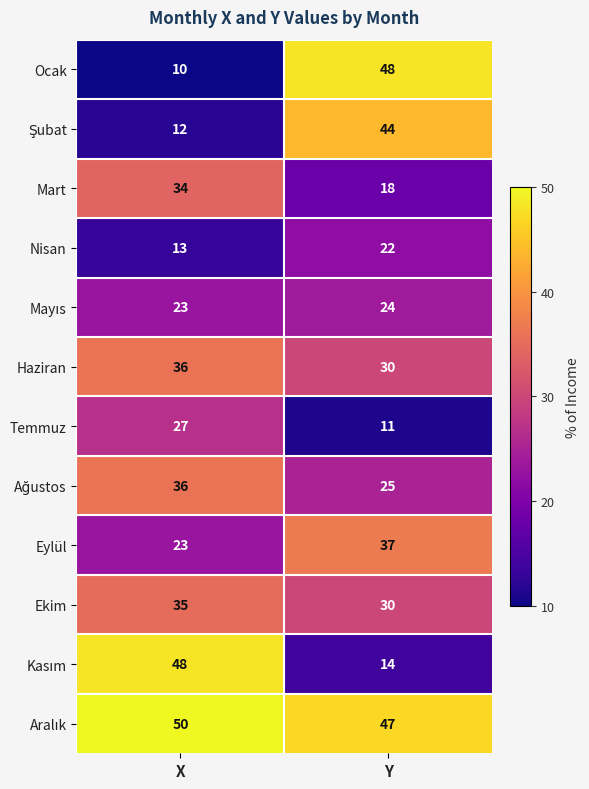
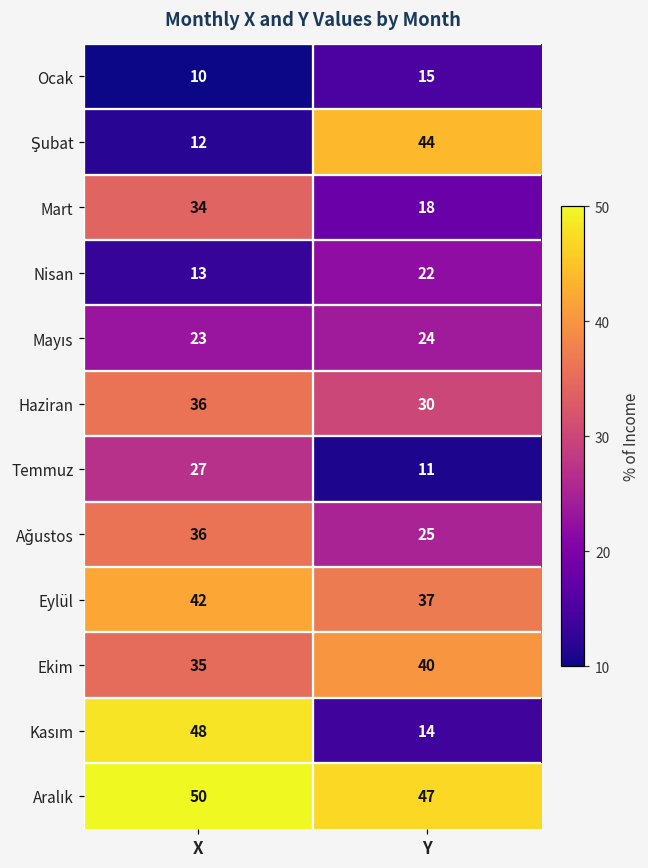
  {
    "Ocak": {
      "X": 10,
-     "Y": 48
+     "Y": 15
    },
    "Şubat": {
      "X": 12,
      "Y": 44
    },
    "Mart": {
      "X": 34,
      "Y": 18
    },
    "Nisan": {
      "X": 13,
      "Y": 22
    },
    "Mayıs": {
      "X": 23,
      "Y": 24
    },
    "Haziran": {
      "X": 36,
      "Y": 30
    },
    "Temmuz": {
      "X": 27,
      "Y": 11
    },
    "Ağustos": {
      "X": 36,
      "Y": 25
    },
    "Eylül": {
-     "X": 23,
+     "X": 42,
      "Y": 37
    },
    "Ekim": {
      "X": 35,
-     "Y": 30
+     "Y": 40
    },
    "Kasım": {
      "X": 48,
      "Y": 14
    },
    "Aralık": {
      "X": 50,
      "Y": 47
    }
  }
